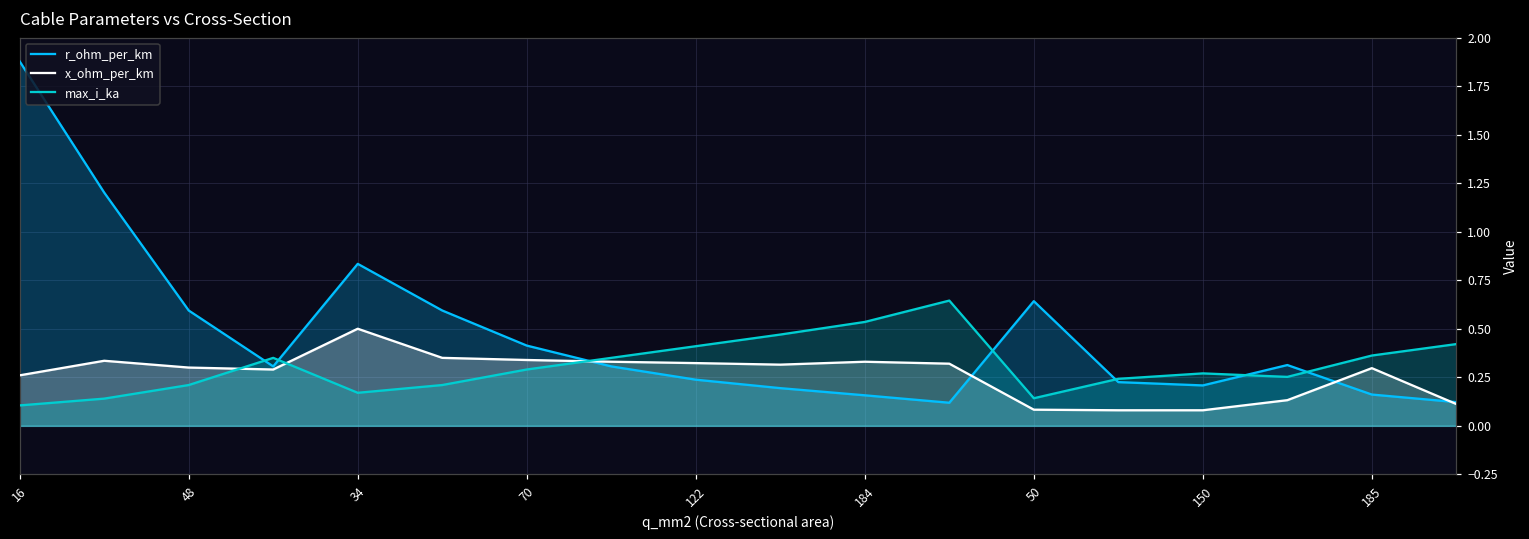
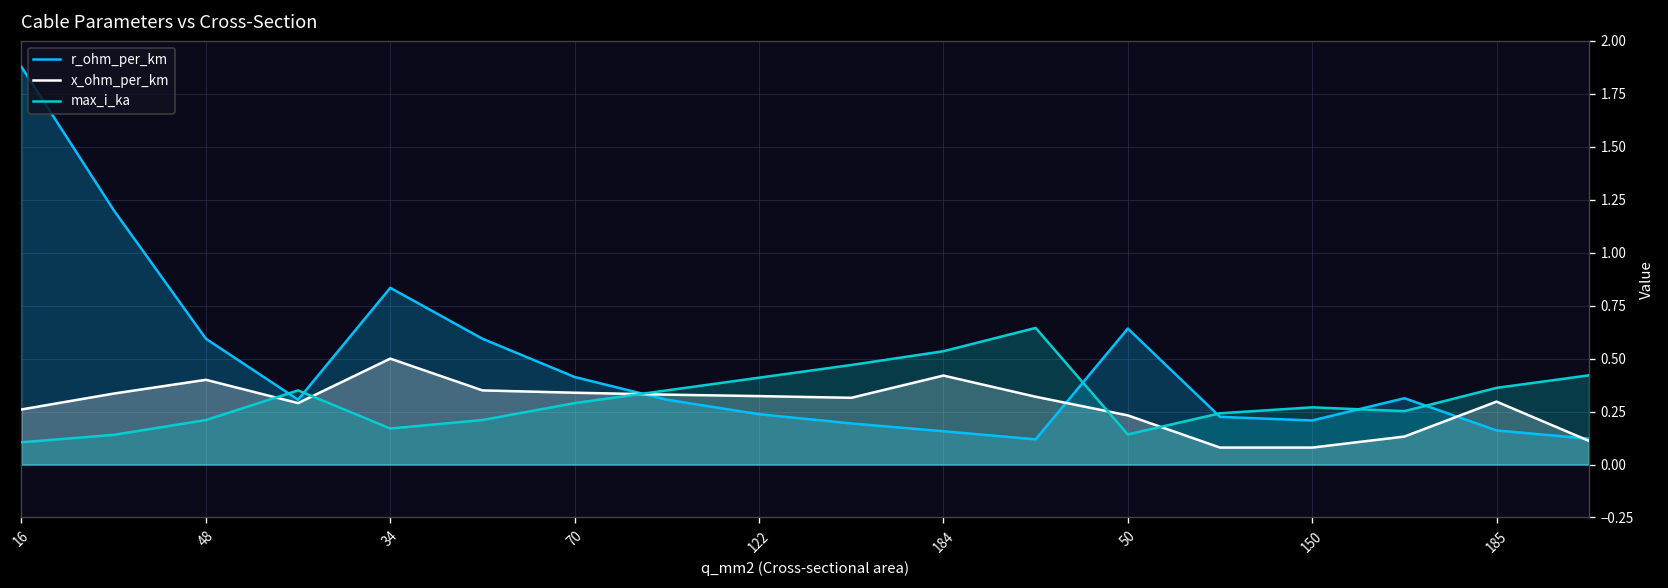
  {
    "x_ohm_per_km": {
      "16": 0.26,
-     "48": 0.3,
+     "48": 0.4,
      "34": 0.50,
      "70": 0.34,
      "122": 0.32,
-     "184": 0.33,
-     "50": 0.08,
+     "184": 0.42,
+     "50": 0.23,
      "150": 0.08,
      "185": 0.30
    }
  }
